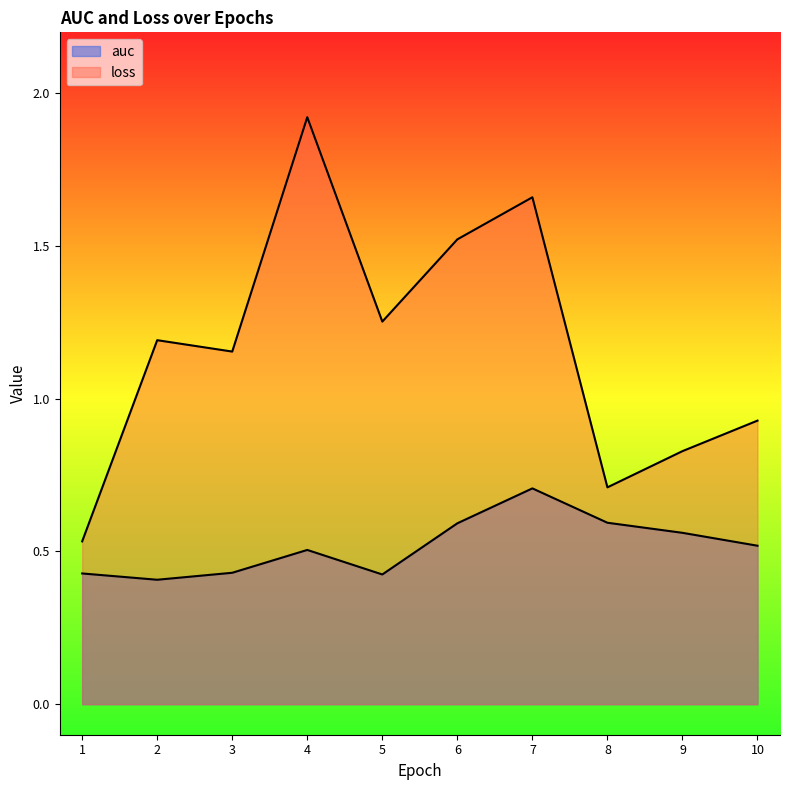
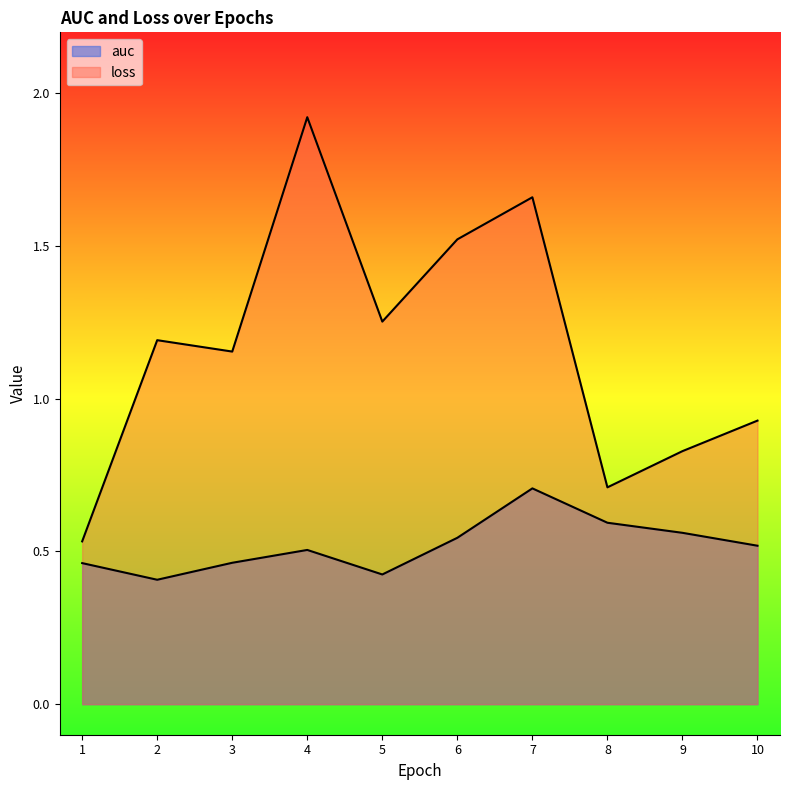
  {
    "auc": {
-     "1": 0.43,
+     "1": 0.46,
      "2": 0.41,
-     "3": 0.43,
+     "3": 0.46,
      "4": 0.51,
      "5": 0.42,
-     "6": 0.59,
+     "6": 0.54,
      "7": 0.71,
      "8": 0.59,
      "9": 0.56,
      "10": 0.52
    },
    "loss": {
      "1": 0.53,
      "2": 1.19,
      "3": 1.15,
      "4": 1.92,
      "5": 1.25,
      "6": 1.52,
      "7": 1.66,
      "8": 0.71,
      "9": 0.83,
      "10": 0.93
    }
  }
